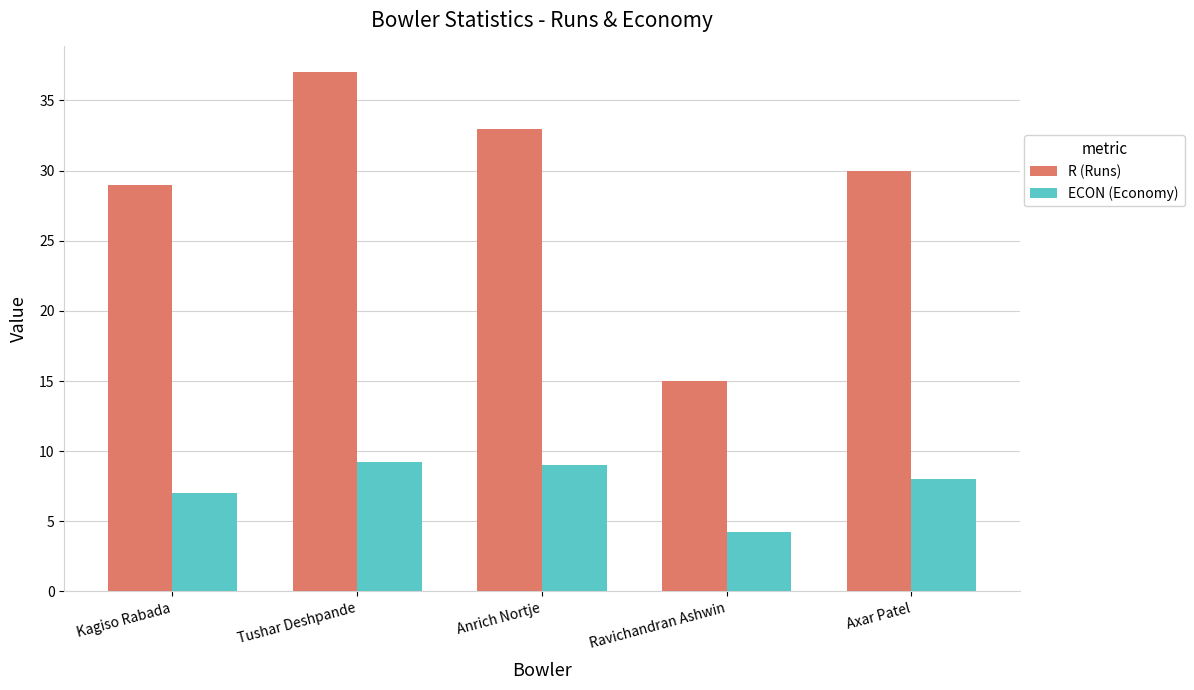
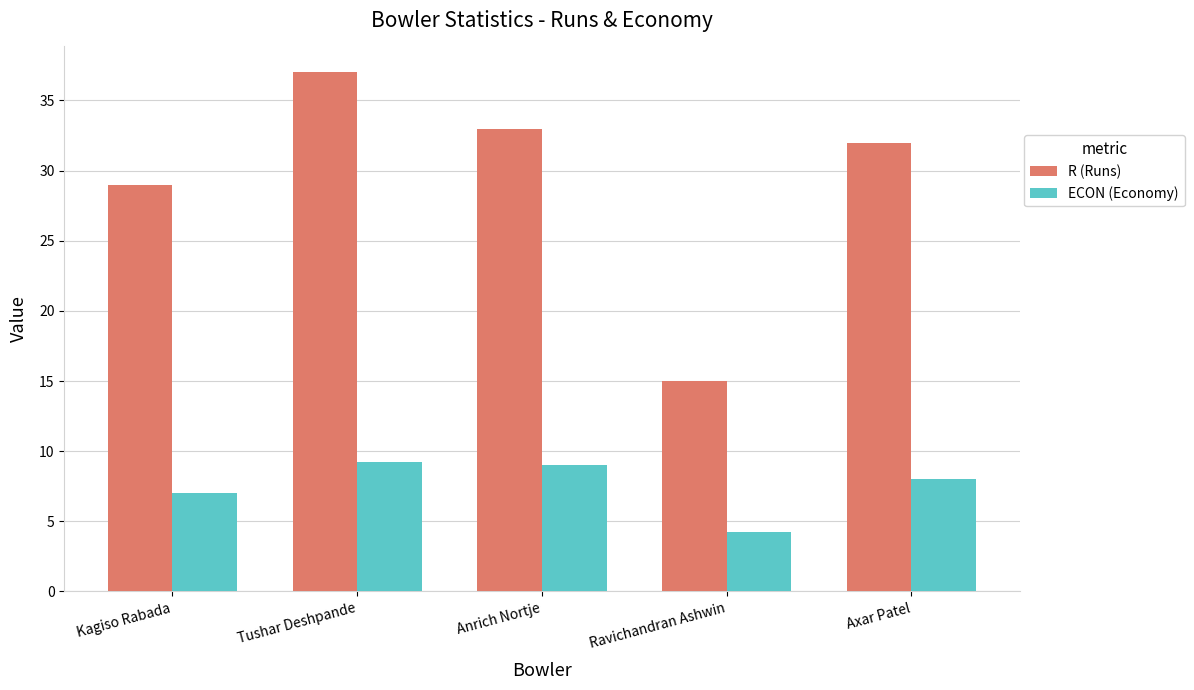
  {
    "R (Runs)": {
      "Kagiso Rabada": 29,
      "Tushar Deshpande": 37,
      "Anrich Nortje": 33,
      "Ravichandran Ashwin": 15,
-     "Axar Patel": 30
+     "Axar Patel": 32
    },
    "ECON (Economy)": {
      "Kagiso Rabada": 7,
      "Tushar Deshpande": 9.3,
      "Anrich Nortje": 9,
      "Ravichandran Ashwin": 4.3,
      "Axar Patel": 8
    }
  }
